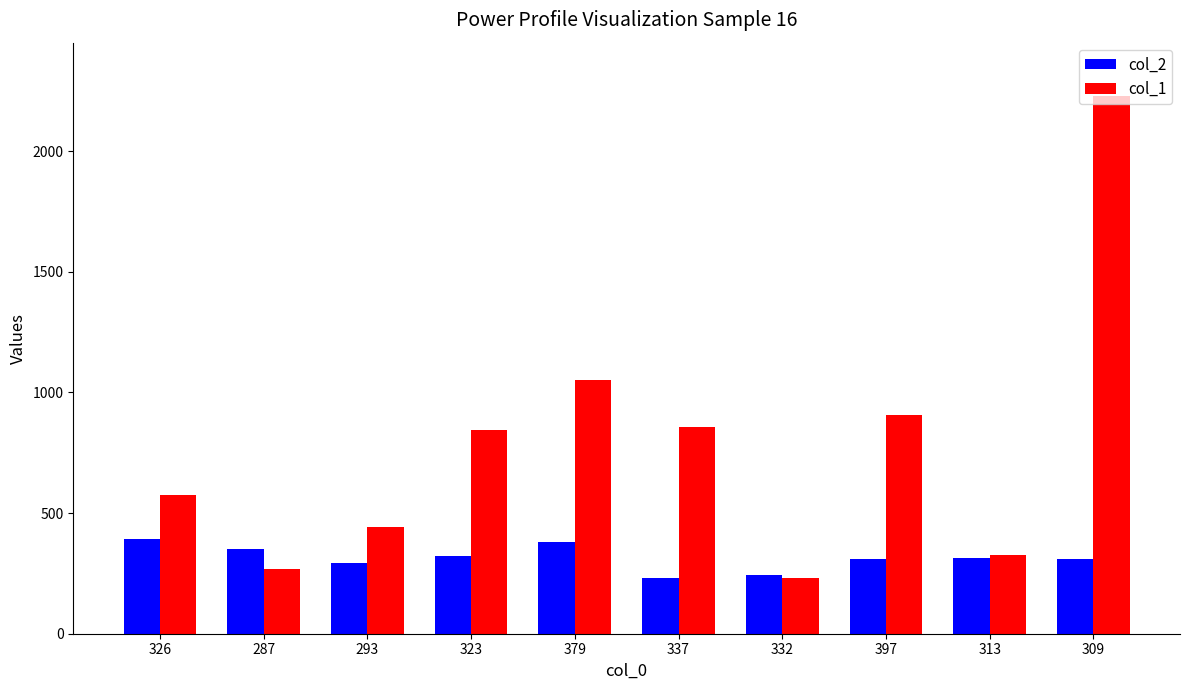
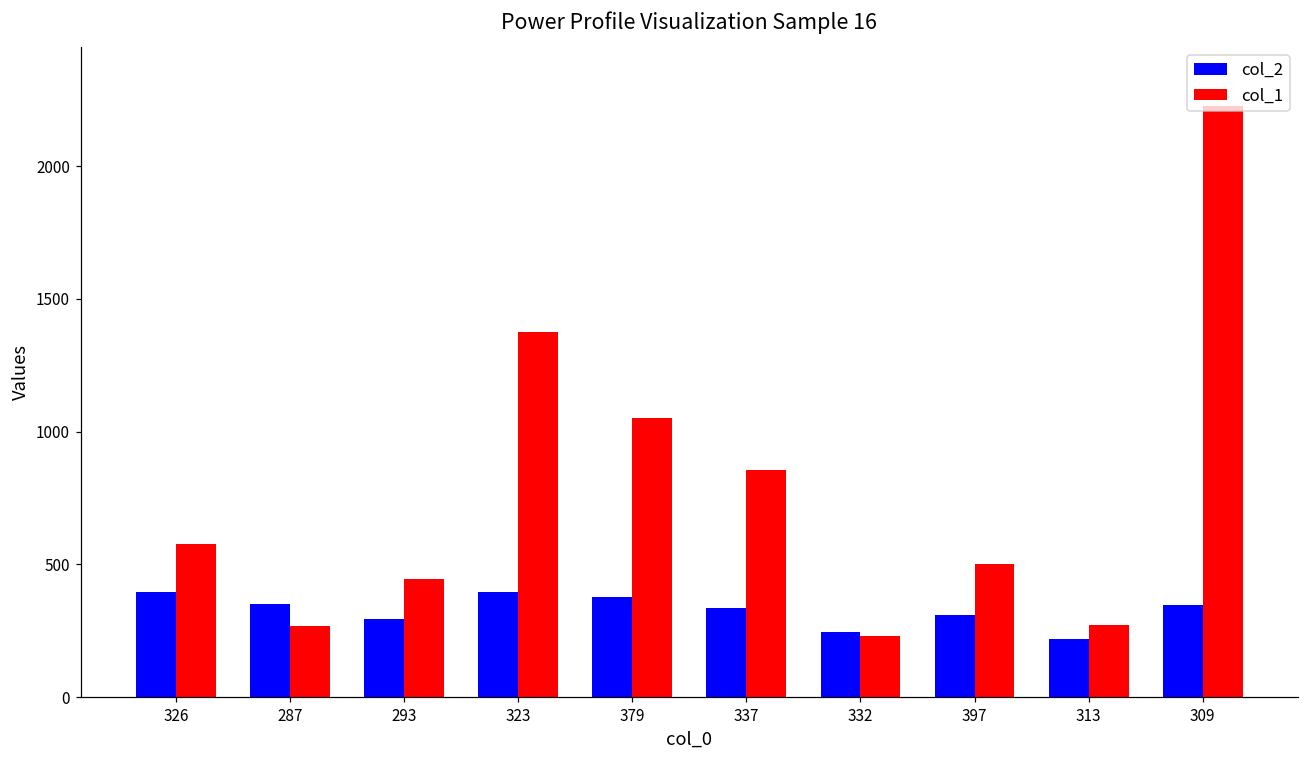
  {
    "col_2": {
      "326": 390,
      "287": 350,
      "293": 290,
-     "323": 320,
+     "323": 400,
      "379": 380,
-     "337": 230,
+     "337": 340,
      "332": 240,
      "397": 310,
-     "313": 310,
-     "309": 310
+     "313": 220,
+     "309": 350
    },
    "col_1": {
      "326": 580,
      "287": 270,
      "293": 440,
-     "323": 850,
+     "323": 1370,
      "379": 1050,
      "337": 860,
      "332": 230,
-     "397": 910,
-     "313": 330
+     "397": 500,
+     "313": 270
    }
  }
